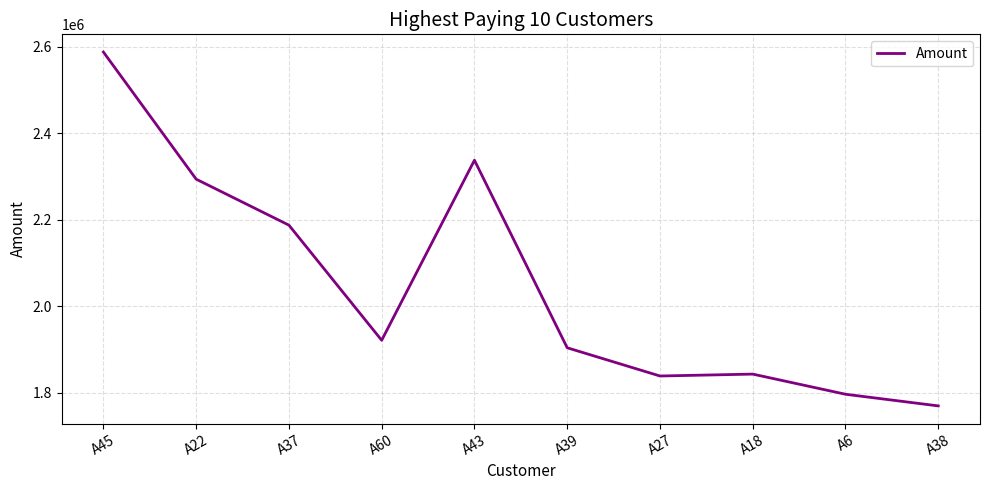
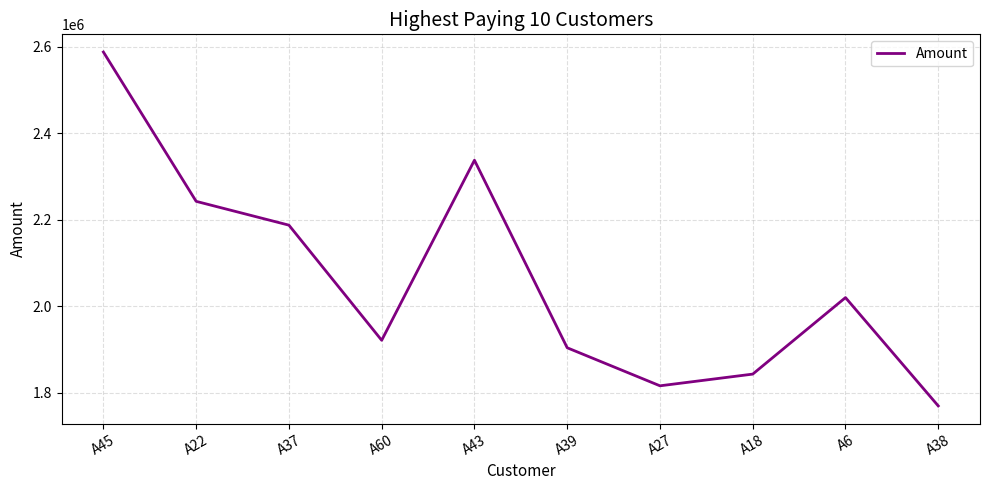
  {
    "A45": 2590000,
-   "A22": 2290000,
+   "A22": 2240000,
    "A37": 2190000,
    "A60": 1920000,
    "A43": 2340000,
    "A39": 1900000,
-   "A27": 1840000,
+   "A27": 1820000,
    "A18": 1840000,
-   "A6": 1800000,
+   "A6": 2020000,
    "A38": 1770000
  }
